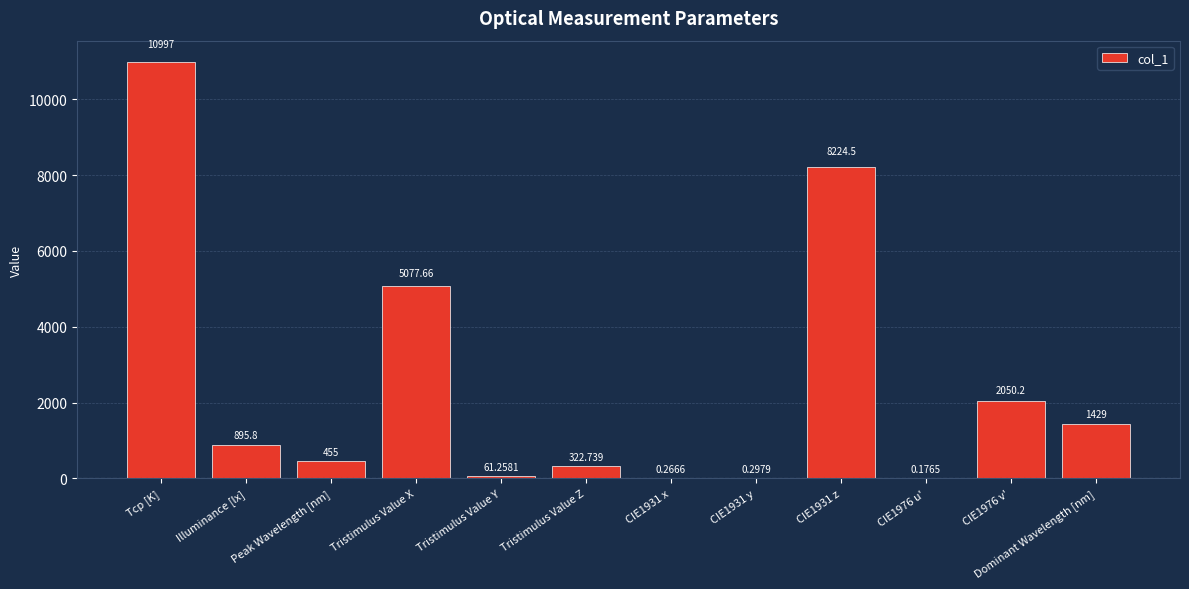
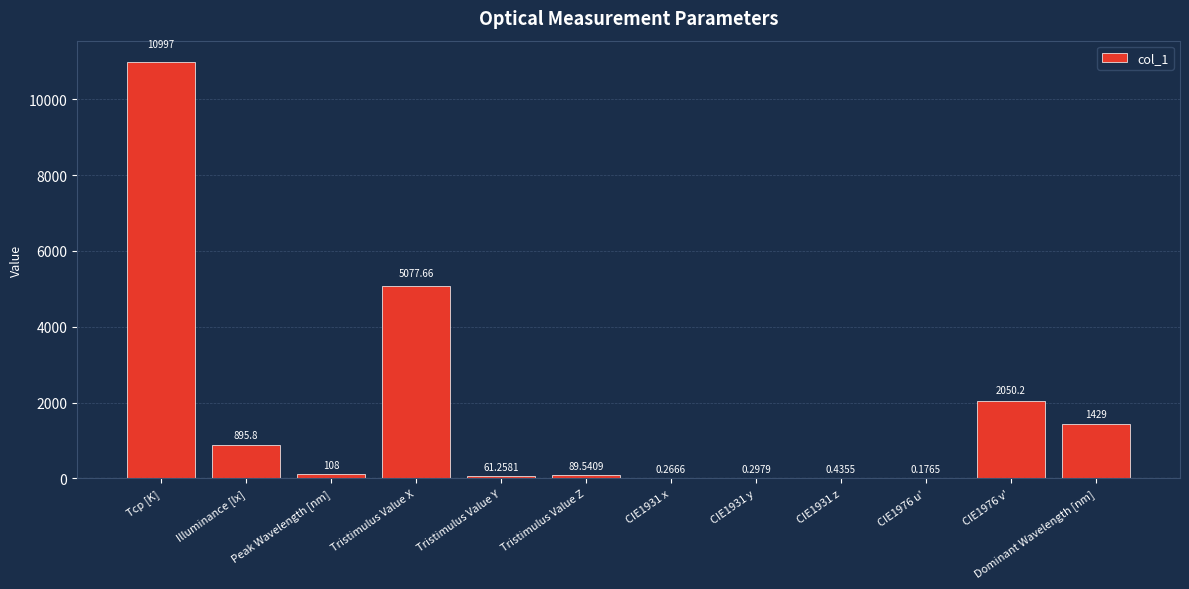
  {
    "Tcp [K]": 10997,
    "Illuminance [lx]": 895.8,
-   "Peak Wavelength [nm]": 455,
+   "Peak Wavelength [nm]": 108,
    "Tristimulus Value X": 5077.66,
    "Tristimulus Value Y": 61.2581,
-   "Tristimulus Value Z": 322.739,
+   "Tristimulus Value Z": 89.5409,
    "CIE1931 x": 0.2666,
    "CIE1931 y": 0.2979,
-   "CIE1931 z": 8224.5,
+   "CIE1931 z": 0.4355,
    "CIE1976 u'": 0.1765,
    "CIE1976 v'": 2050.2,
    "Dominant Wavelength [nm]": 1429
  }
